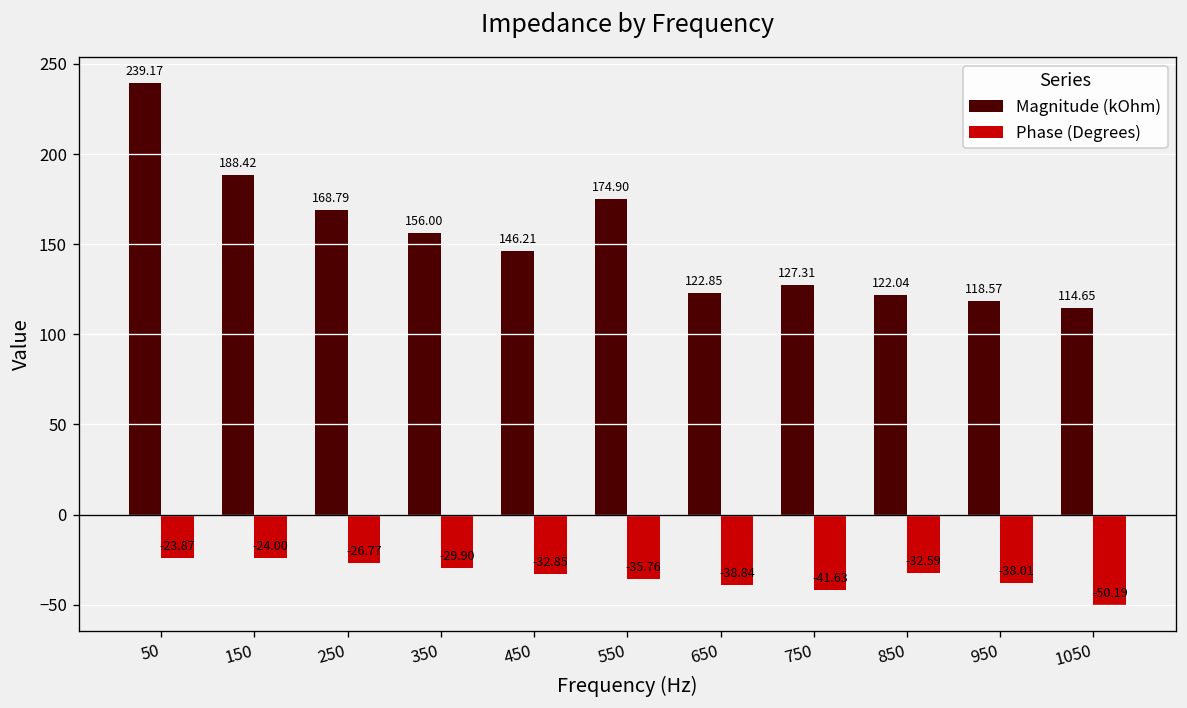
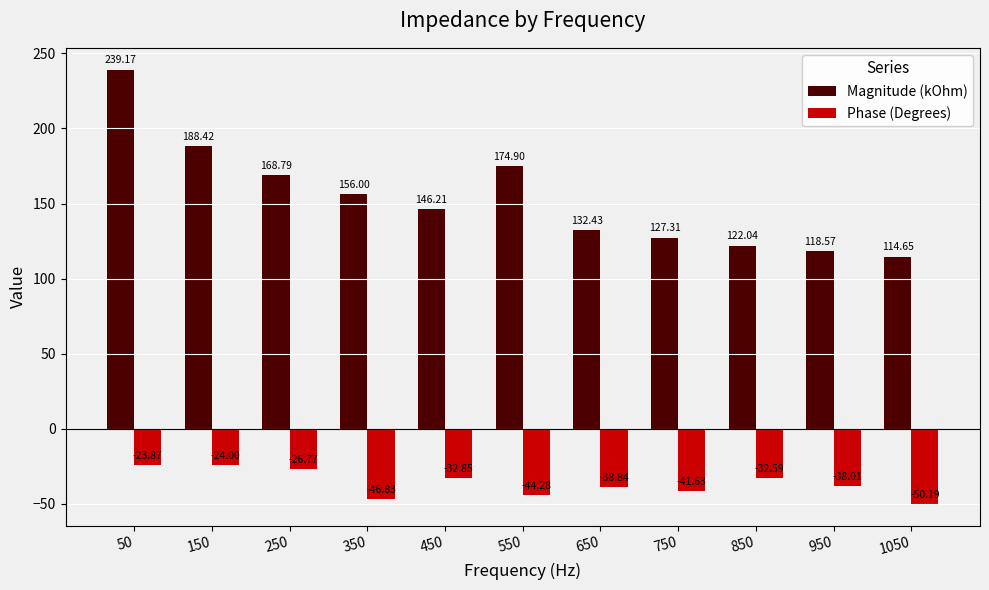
  {
    "Magnitude (kOhm)": {
      "50": 239.17,
      "150": 188.42,
      "250": 168.79,
      "350": 156.00,
      "450": 146.21,
      "550": 174.90,
-     "650": 122.85,
+     "650": 132.43,
      "750": 127.31,
      "850": 122.04,
      "950": 118.57,
      "1050": 114.65
    },
    "Phase (Degrees)": {
      "50": -23.87,
      "150": -24.00,
      "250": -26.77,
-     "350": -29.90,
+     "350": -46.83,
      "450": -32.85,
-     "550": -35.76,
+     "550": -44.28,
      "650": -38.84,
      "750": -41.63,
      "850": -32.59,
      "950": -38.01,
      "1050": -50.19
    }
  }
